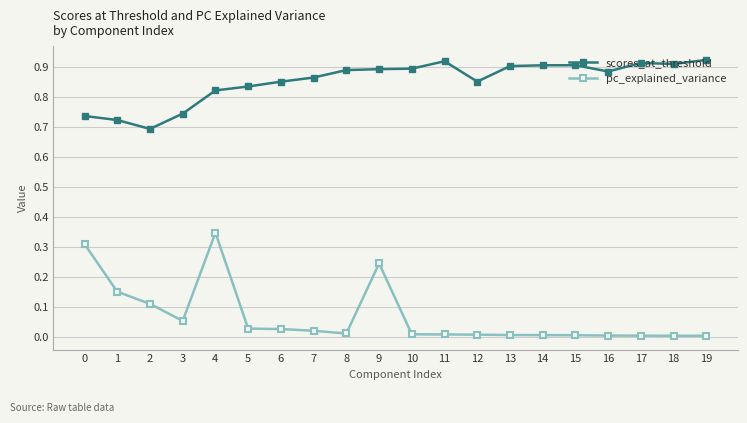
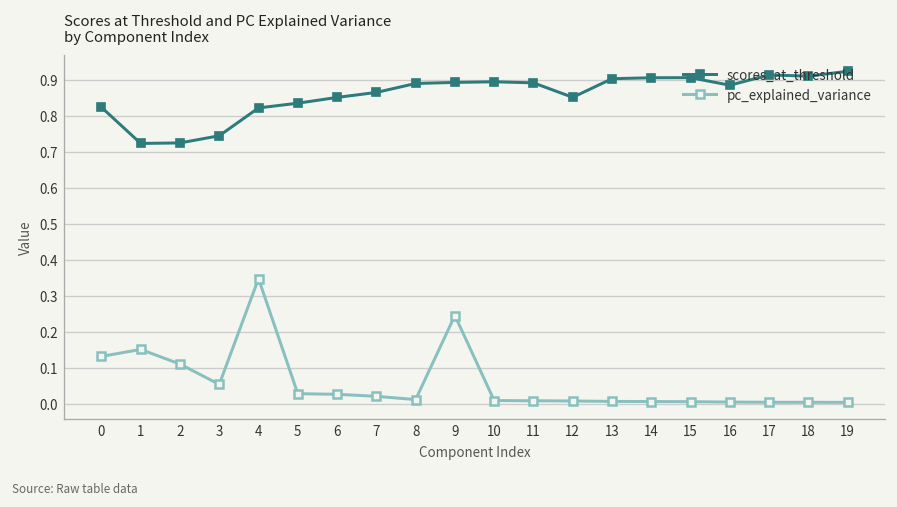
  {
    "scores_at_threshold": {
-     "0": 0.74,
+     "0": 0.82,
      "1": 0.72,
-     "2": 0.69,
+     "2": 0.73,
      "3": 0.75,
      "4": 0.82,
      "5": 0.84,
      "6": 0.85,
      "7": 0.87,
      "8": 0.89,
      "9": 0.89,
      "10": 0.90,
-     "11": 0.92,
+     "11": 0.89,
      "12": 0.85,
      "13": 0.90,
      "14": 0.91,
      "15": 0.91,
      "16": 0.89,
      "17": 0.91,
      "18": 0.91,
      "19": 0.92
    },
    "pc_explained_variance": {
-     "0": 0.31,
+     "0": 0.13,
      "1": 0.15,
      "2": 0.11,
      "3": 0.05,
      "4": 0.35,
      "5": 0.03,
      "6": 0.03,
      "7": 0.02,
      "8": 0.01,
      "9": 0.25,
      "10": 0.01,
      "11": 0.01,
      "12": 0.01,
      "13": 0.01,
      "14": 0.01,
      "15": 0.01,
      "16": 0.00,
      "17": 0.00,
      "18": 0.00,
      "19": 0.00
    }
  }
